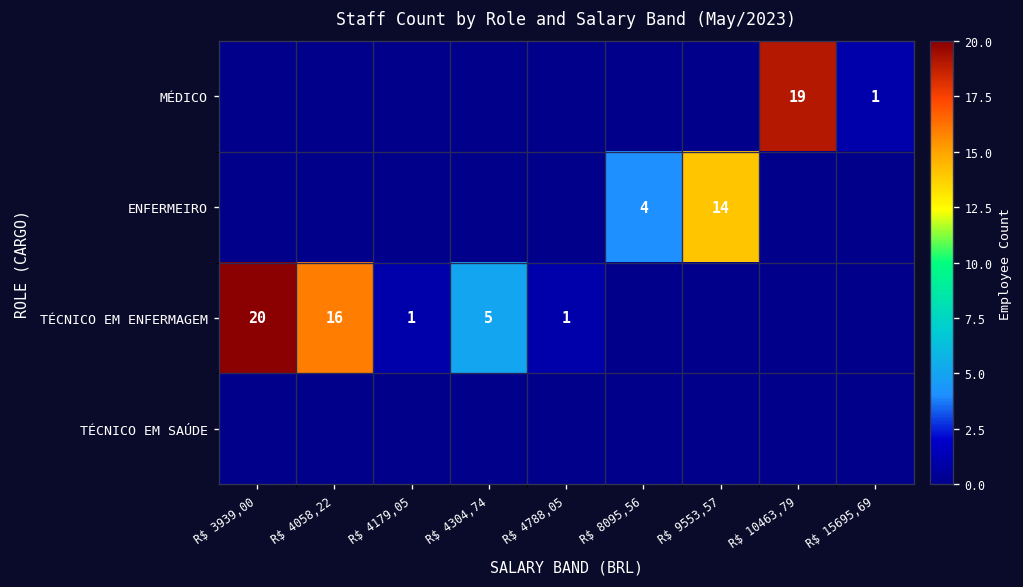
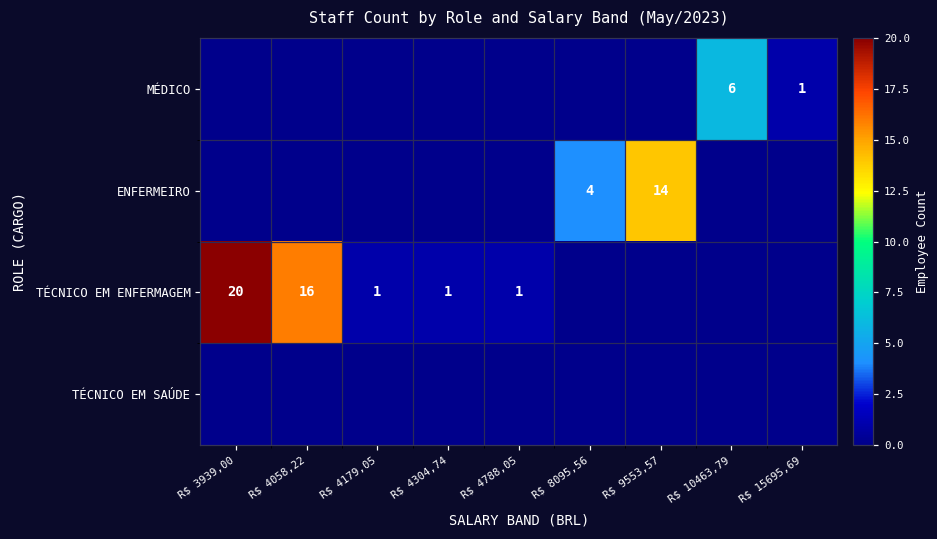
  {
    "MÉDICO": {
-     "R$ 10463,79": 19,
+     "R$ 10463,79": 6,
      "R$ 15695,69": 1
    },
    "ENFERMEIRO": {
      "R$ 8095,56": 4,
      "R$ 9553,57": 14
    },
    "TÉCNICO EM ENFERMAGEM": {
      "R$ 3939,00": 20,
      "R$ 4058,22": 16,
      "R$ 4179,05": 1,
-     "R$ 4304,74": 5,
+     "R$ 4304,74": 1,
      "R$ 4788,05": 1
    }
  }
